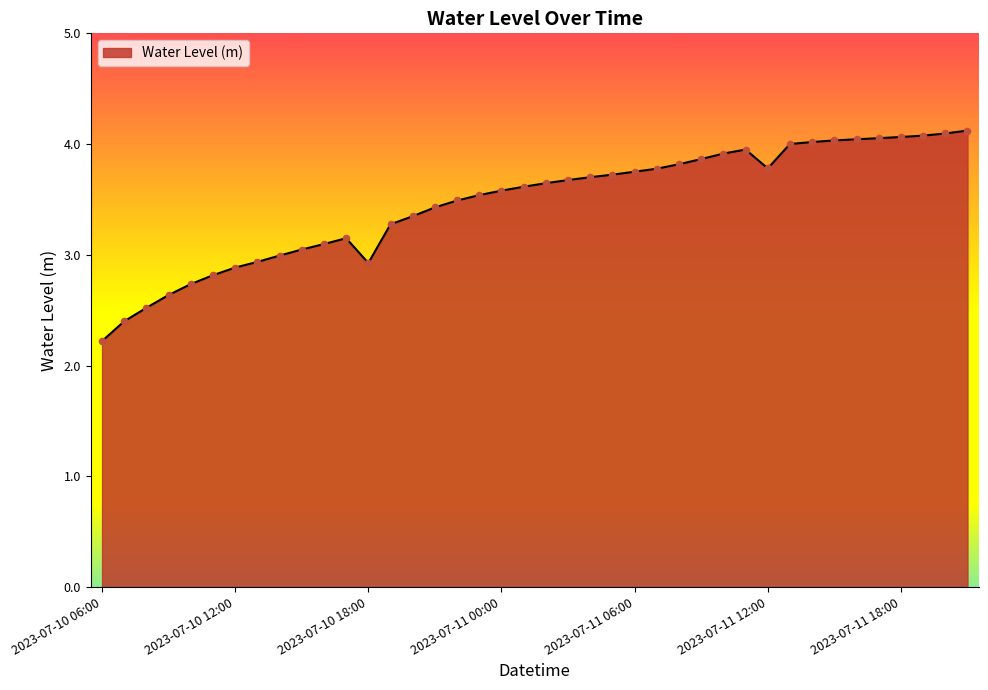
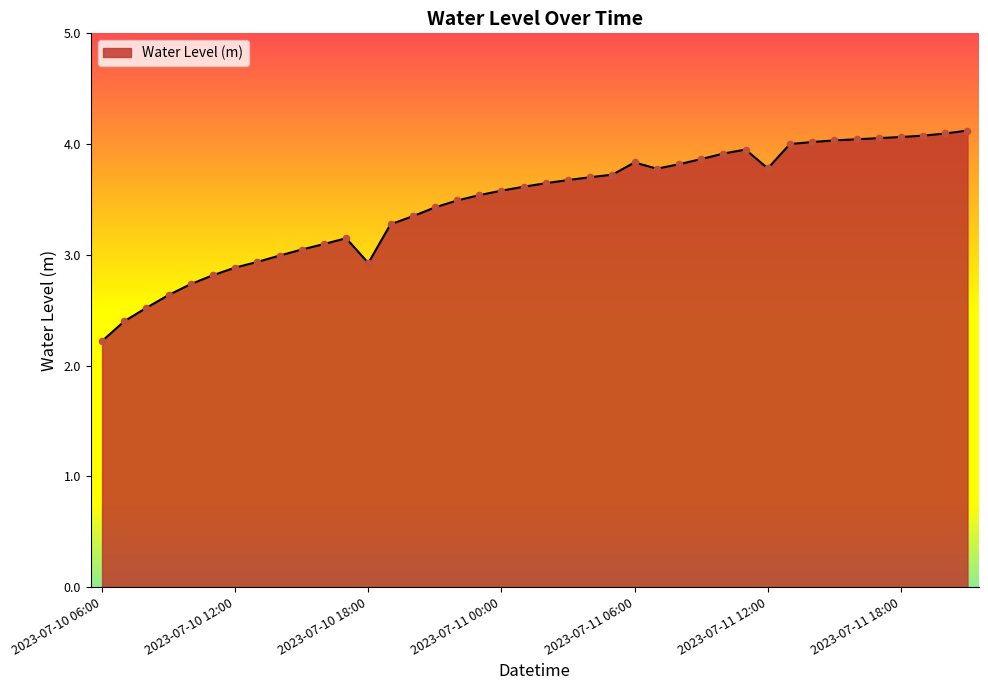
  {
    "2023-07-10 06:00": 2.22,
    "2023-07-10 12:00": 2.89,
    "2023-07-10 18:00": 2.93,
    "2023-07-11 00:00": 3.58,
-   "2023-07-11 06:00": 3.75,
+   "2023-07-11 06:00": 3.83,
    "2023-07-11 12:00": 3.78,
    "2023-07-11 18:00": 4.06
  }
